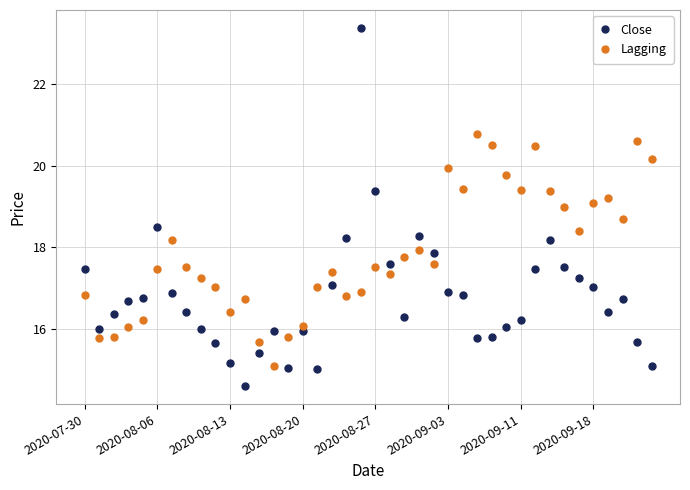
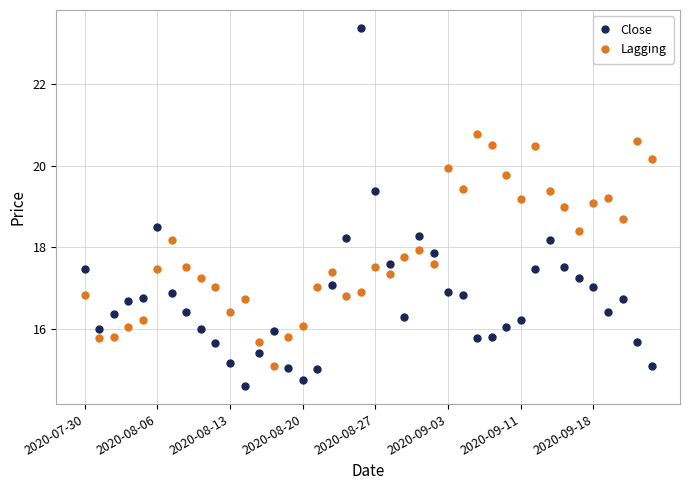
  {
    "Close": {
      "2020-07-30": 17.5,
      "2020-08-06": 18.5,
      "2020-08-13": 15.2,
-     "2020-08-20": 16.0,
+     "2020-08-20": 14.8,
      "2020-08-27": 19.4,
      "2020-09-03": 16.9,
      "2020-09-11": 16.2,
      "2020-09-18": 17.0
    },
    "Lagging": {
      "2020-07-30": 16.8,
      "2020-08-06": 17.5,
      "2020-08-13": 16.4,
      "2020-08-20": 16.1,
      "2020-08-27": 17.5,
      "2020-09-03": 19.9,
-     "2020-09-11": 19.4,
+     "2020-09-11": 19.2,
      "2020-09-18": 19.1
    }
  }
